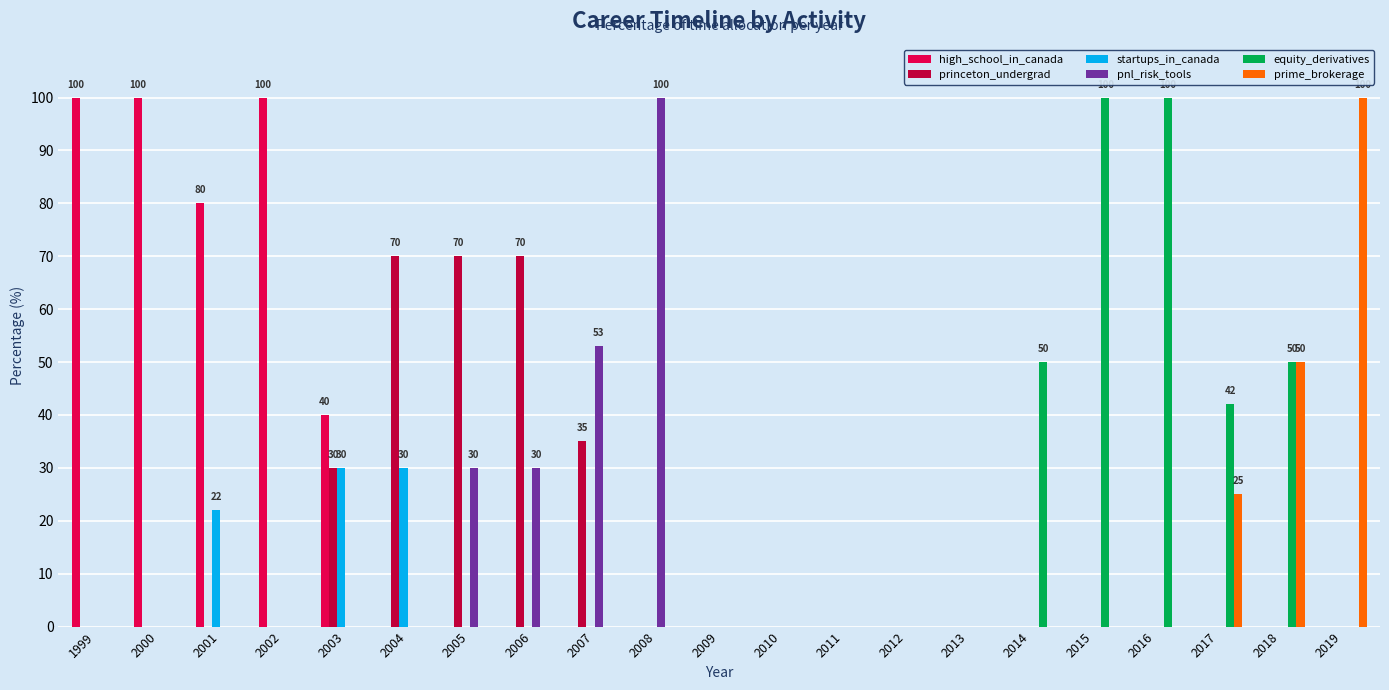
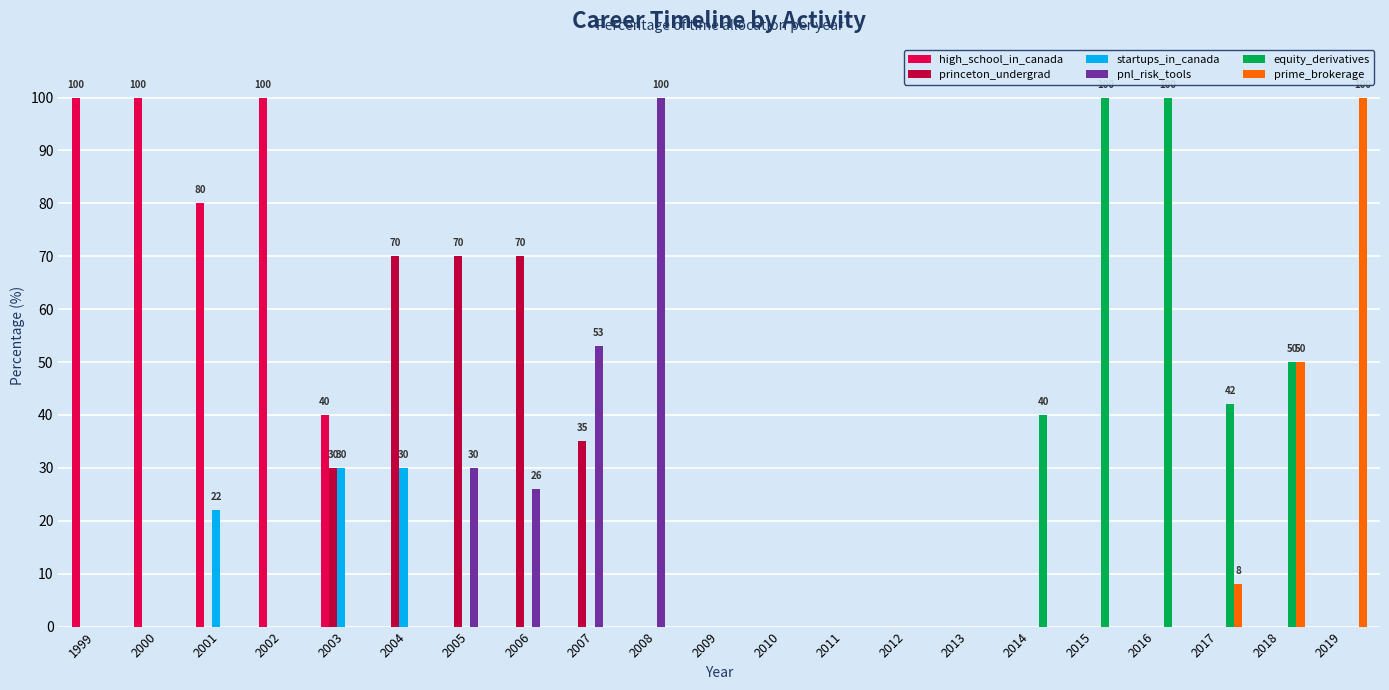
  {
    "startups_in_canada": {
      "2001": 22,
      "2004": 30
    },
    "pnl_risk_tools": {
      "2005": 30,
-     "2006": 30,
+     "2006": 26,
      "2007": 53,
      "2008": 100
    },
    "equity_derivatives": {
-     "2014": 50,
+     "2014": 40,
      "2017": 42
    },
    "prime_brokerage": {
-     "2017": 25
+     "2017": 8
    }
  }
